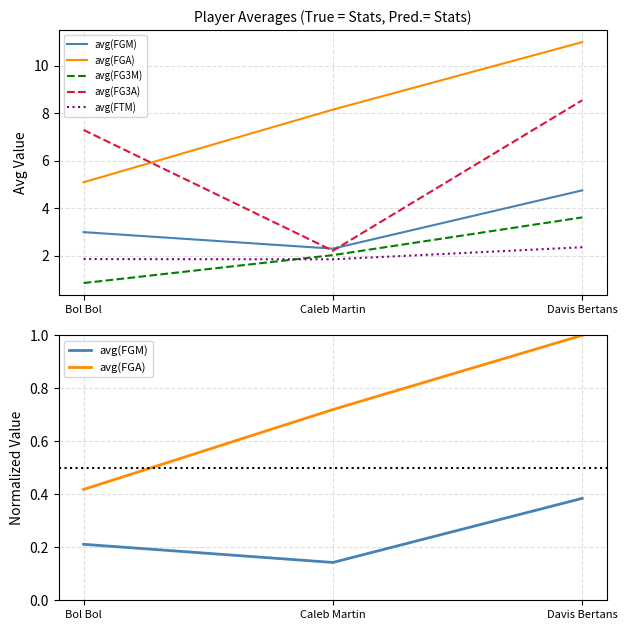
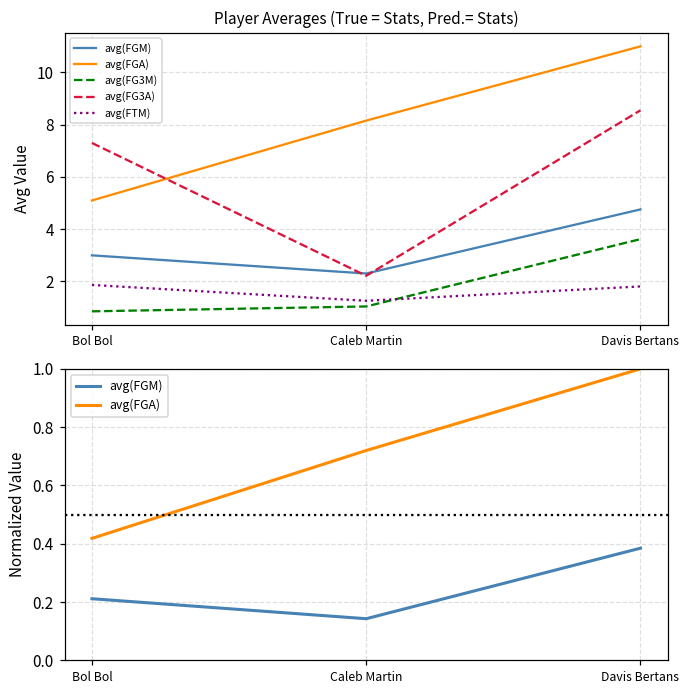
  {
    "Player Averages (True = Stats, Pred.= Stats)": {
      "avg(FGM)": {
        "Bol Bol": 3.0,
        "Davis Bertans": 4.8
      },
      "avg(FGA)": {
        "Bol Bol": 5.1,
        "Caleb Martin": 8.2,
        "Davis Bertans": 11.0
      },
      "avg(FG3M)": {
        "Bol Bol": 0.9,
-       "Caleb Martin": 2.0,
+       "Caleb Martin": 1.0,
        "Davis Bertans": 3.6
      },
      "avg(FG3A)": {
        "Bol Bol": 7.3,
        "Davis Bertans": 8.6
      },
      "avg(FTM)": {
        "Bol Bol": 1.9,
-       "Caleb Martin": 1.9,
-       "Davis Bertans": 2.4
+       "Caleb Martin": 1.3,
+       "Davis Bertans": 1.8
      }
    }
  }
